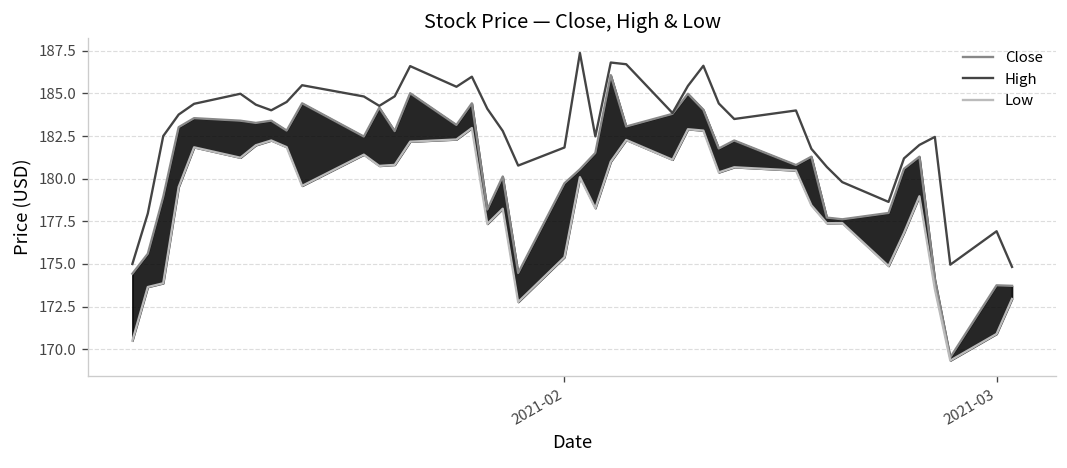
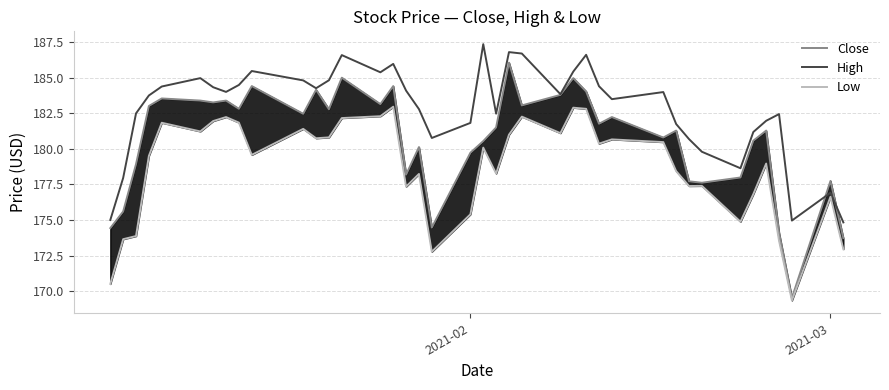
  {
    "Close": {
      "2021-02": 179.7,
-     "2021-03": 173.8
+     "2021-03": 177.8
    },
    "High": {
      "2021-02": 181.8,
      "2021-03": 176.9
    },
    "Low": {
      "2021-02": 175.4,
-     "2021-03": 170.9
+     "2021-03": 176.6
    }
  }
